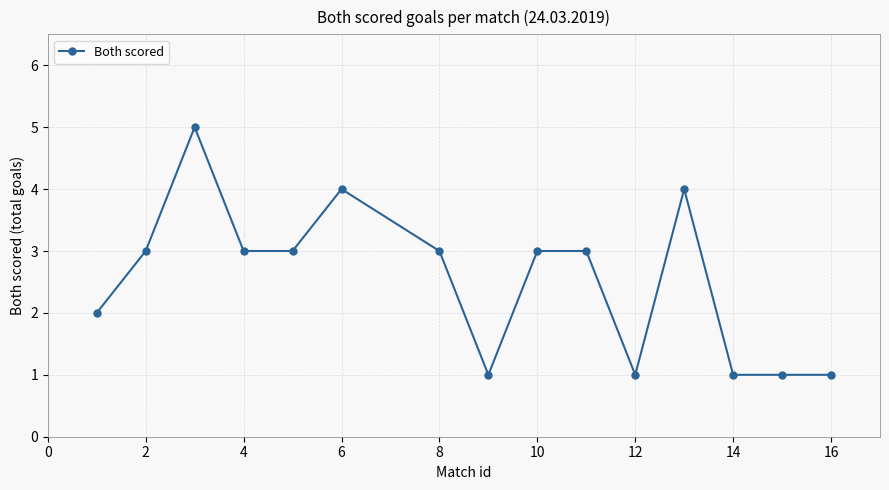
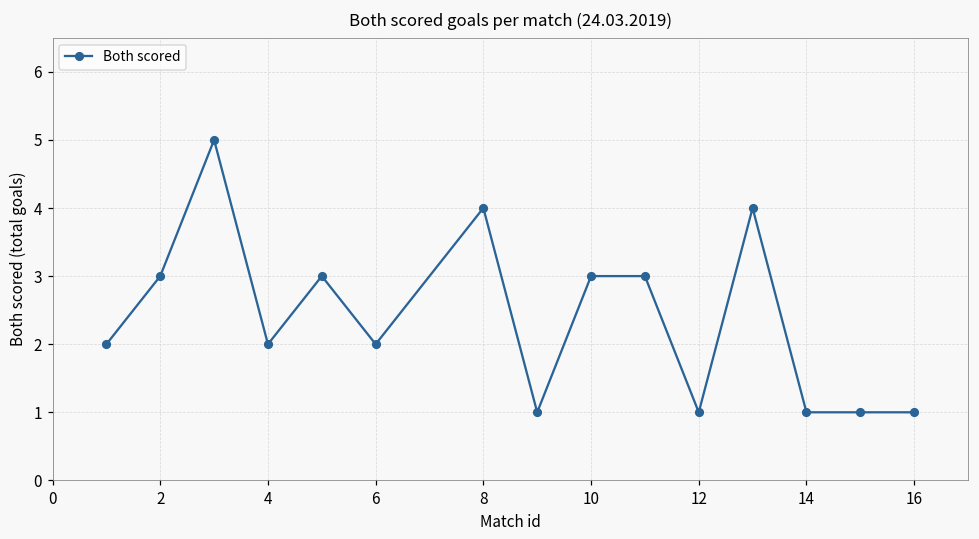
  {
    "2": 3,
-   "4": 3,
-   "6": 4,
-   "8": 3,
+   "4": 2,
+   "6": 2,
+   "8": 4,
    "10": 3,
    "12": 1,
    "14": 1,
    "16": 1
  }
